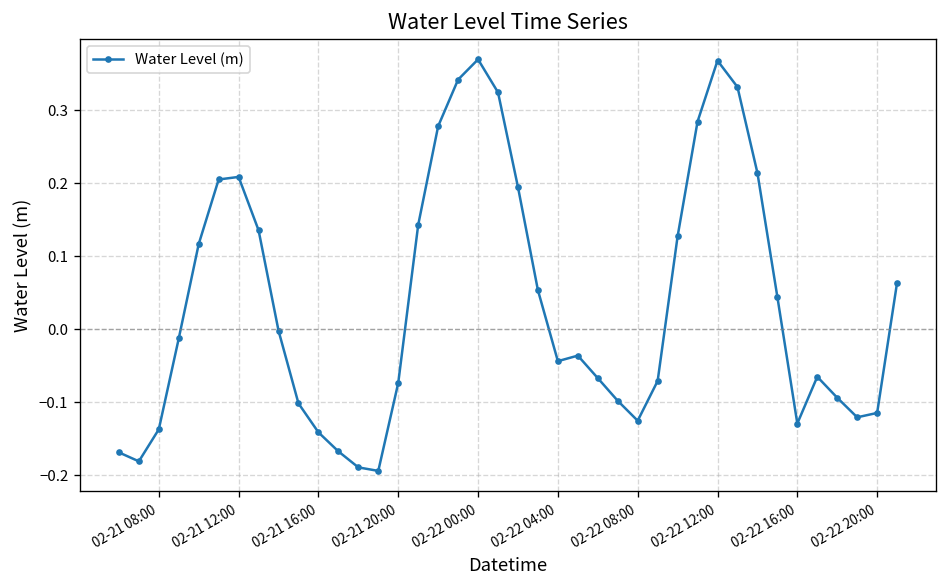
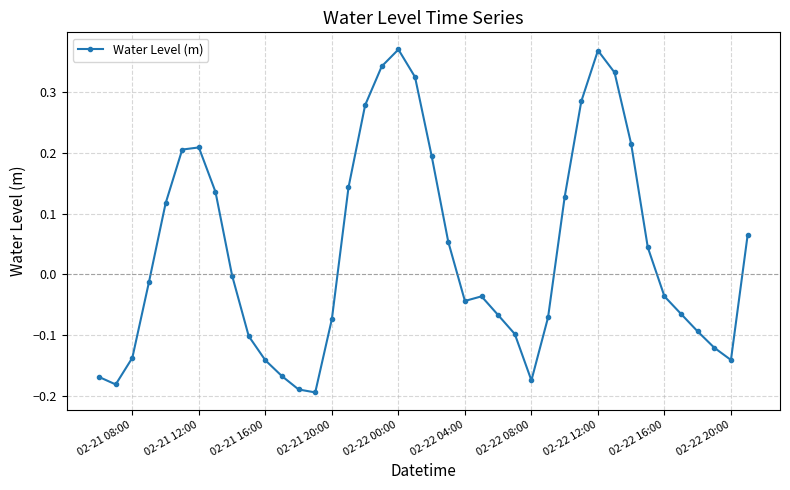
  {
    "02-21 08:00": -0.14,
    "02-21 12:00": 0.21,
    "02-21 16:00": -0.14,
    "02-21 20:00": -0.07,
    "02-22 00:00": 0.37,
    "02-22 04:00": -0.04,
-   "02-22 08:00": -0.13,
+   "02-22 08:00": -0.17,
    "02-22 12:00": 0.37,
-   "02-22 16:00": -0.13,
-   "02-22 20:00": -0.11
+   "02-22 16:00": -0.04,
+   "02-22 20:00": -0.14
  }
